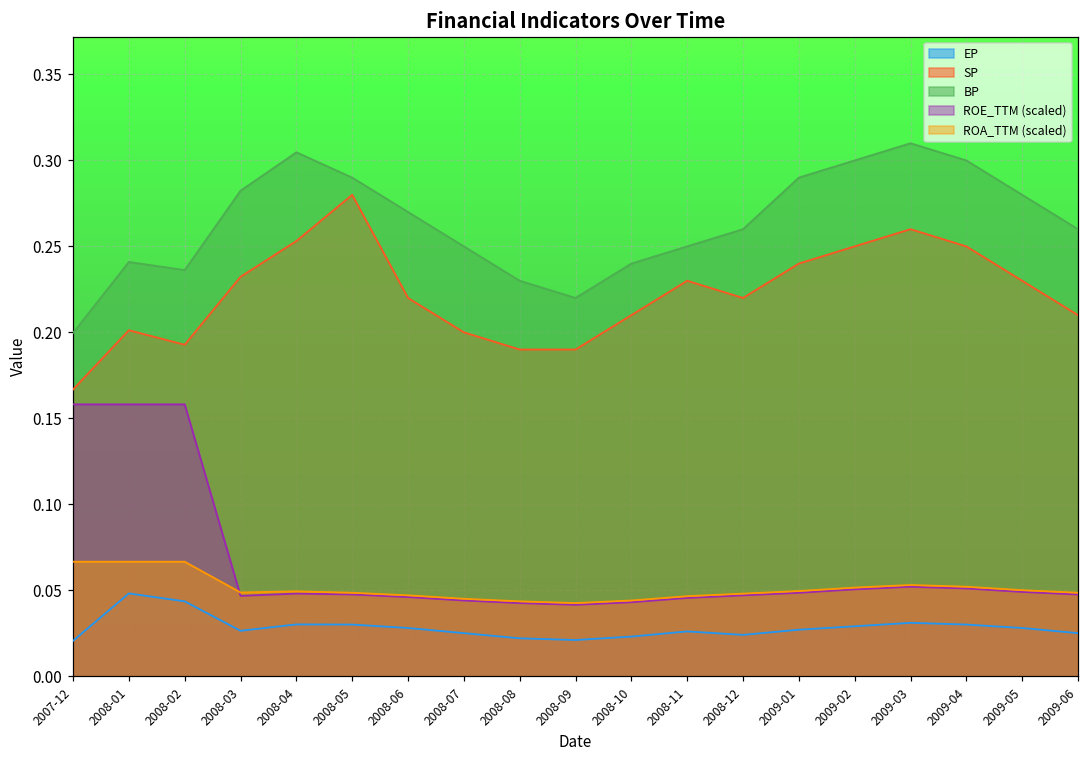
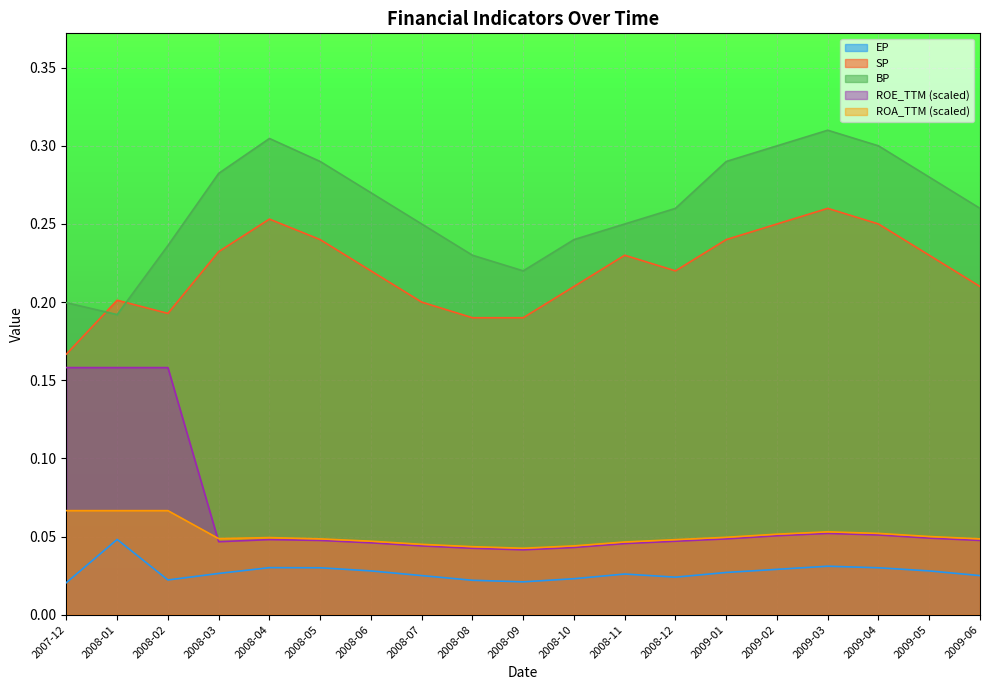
  {
    "EP": {
      "2007-12": 0.021,
      "2008-01": 0.048,
-     "2008-02": 0.043,
+     "2008-02": 0.022,
      "2008-03": 0.026,
      "2008-04": 0.030,
      "2008-05": 0.030,
      "2008-06": 0.028,
      "2008-07": 0.025,
      "2008-08": 0.022,
      "2008-09": 0.021,
      "2008-10": 0.023,
      "2008-11": 0.026,
      "2008-12": 0.024,
      "2009-01": 0.027,
      "2009-02": 0.029,
      "2009-03": 0.031,
      "2009-04": 0.030,
      "2009-05": 0.028,
      "2009-06": 0.025
    },
    "SP": {
      "2007-12": 0.167,
      "2008-01": 0.20,
      "2008-02": 0.193,
      "2008-03": 0.232,
      "2008-04": 0.253,
-     "2008-05": 0.28,
+     "2008-05": 0.24,
      "2008-06": 0.22,
      "2008-07": 0.20,
      "2008-08": 0.19,
      "2008-09": 0.19,
      "2008-10": 0.21,
      "2008-11": 0.23,
      "2008-12": 0.22,
      "2009-01": 0.24,
      "2009-02": 0.25,
      "2009-03": 0.26,
      "2009-04": 0.25,
      "2009-05": 0.23,
      "2009-06": 0.21
    },
    "BP": {
      "2007-12": 0.200,
-     "2008-01": 0.241,
+     "2008-01": 0.192,
      "2008-02": 0.236,
      "2008-03": 0.282,
      "2008-04": 0.305,
      "2008-05": 0.290,
      "2008-06": 0.270,
      "2008-07": 0.250,
      "2008-08": 0.230,
      "2008-09": 0.220,
      "2008-10": 0.240,
      "2008-11": 0.250,
      "2008-12": 0.260,
      "2009-01": 0.290,
      "2009-02": 0.300,
      "2009-03": 0.310,
      "2009-04": 0.300,
      "2009-05": 0.280,
      "2009-06": 0.260
    },
    "ROE_TTM (scaled)": {
      "2007-12": 0.158,
      "2008-01": 0.158,
      "2008-02": 0.158,
      "2008-03": 0.047
    },
    "ROA_TTM (scaled)": {
      "2007-12": 0.067,
      "2008-01": 0.067,
      "2008-02": 0.067,
      "2008-03": 0.049
    }
  }
